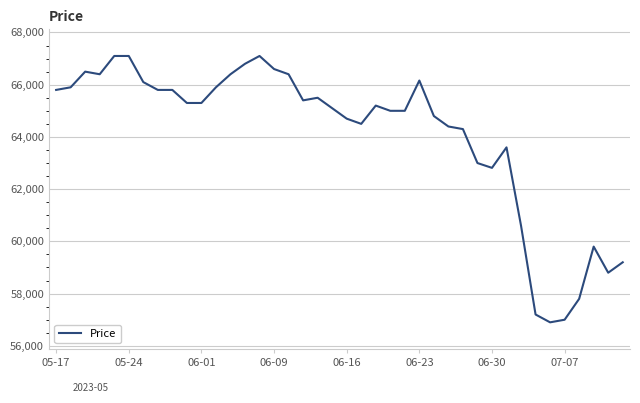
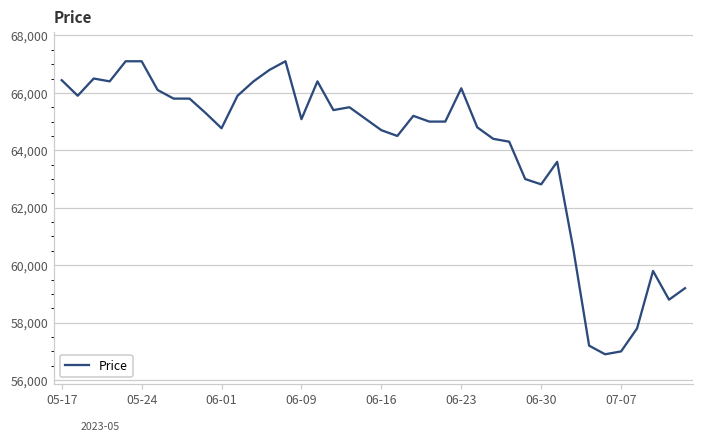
  {
-   "05-17": "65,800",
+   "05-17": "66,400",
    "05-24": "67,100",
-   "06-01": "65,300",
-   "06-09": "66,600",
+   "06-01": "64,800",
+   "06-09": "65,100",
    "06-16": "64,700",
    "06-23": "66,200",
    "06-30": "62,800",
    "07-07": "57,000"
  }
